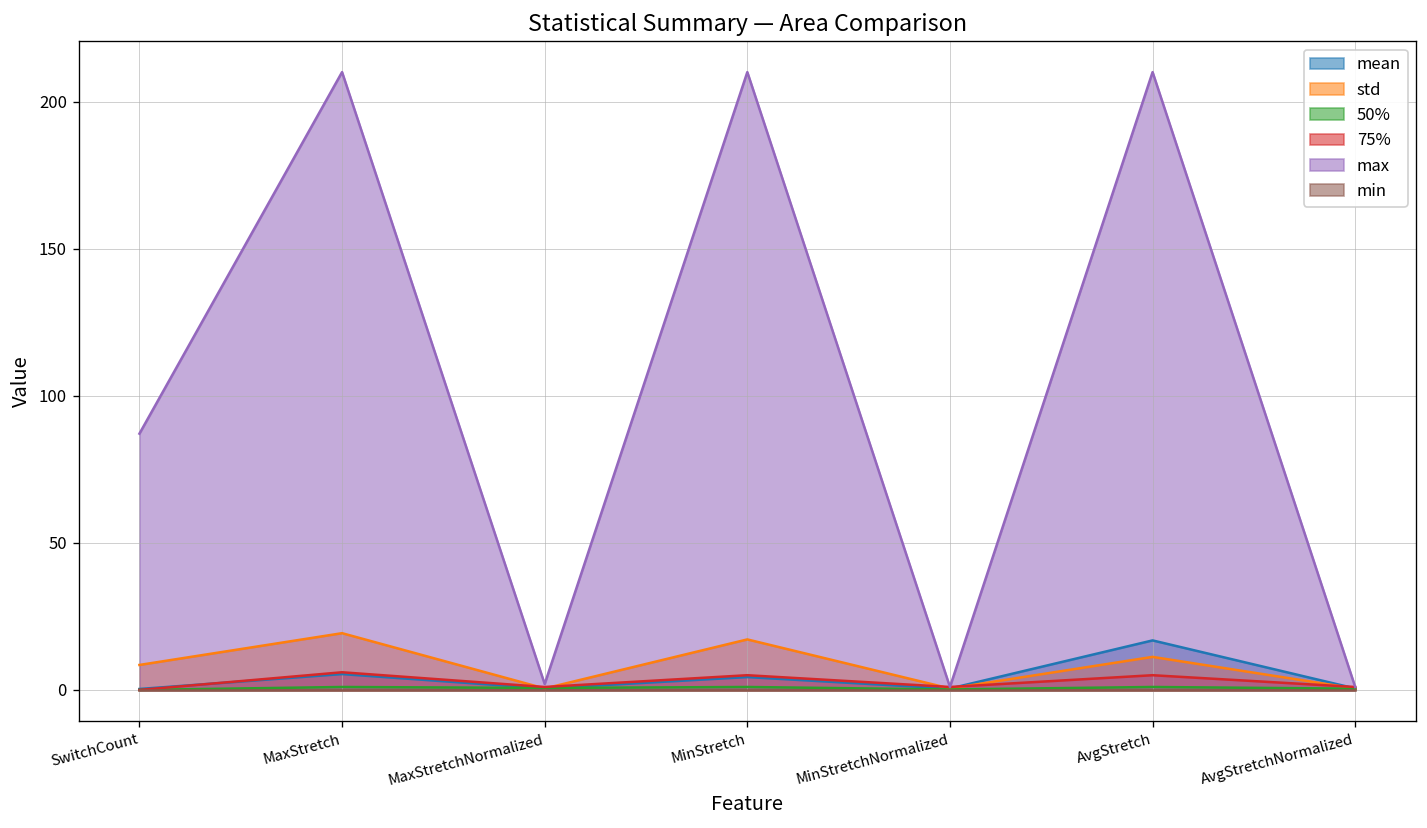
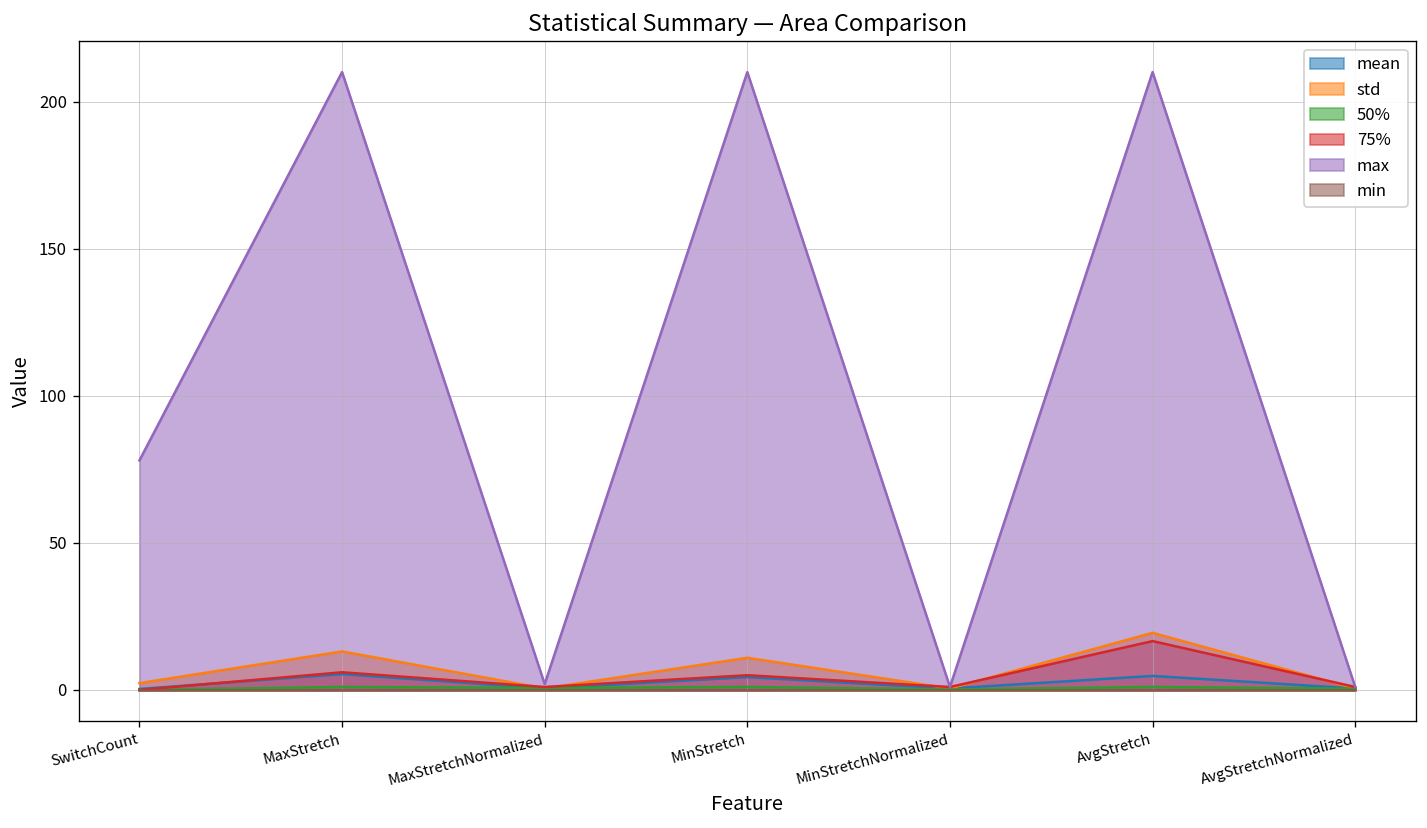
  {
    "mean": {
-     "AvgStretch": 17
+     "AvgStretch": 5
    },
    "std": {
-     "SwitchCount": 8,
-     "MaxStretch": 19,
-     "MinStretch": 17,
-     "AvgStretch": 11
+     "SwitchCount": 2,
+     "MaxStretch": 13,
+     "MinStretch": 11,
+     "AvgStretch": 19
    },
    "75%": {
-     "AvgStretch": 5
+     "AvgStretch": 17
    },
    "max": {
-     "SwitchCount": 87,
+     "SwitchCount": 78,
      "MaxStretch": 210,
      "MinStretch": 210,
      "AvgStretch": 210
    }
  }
